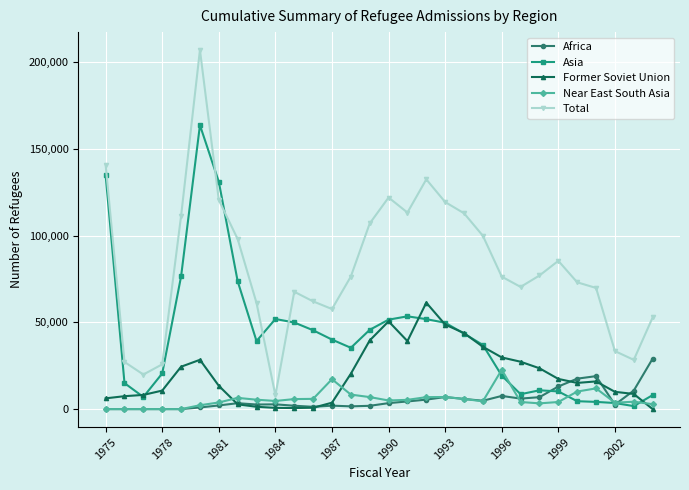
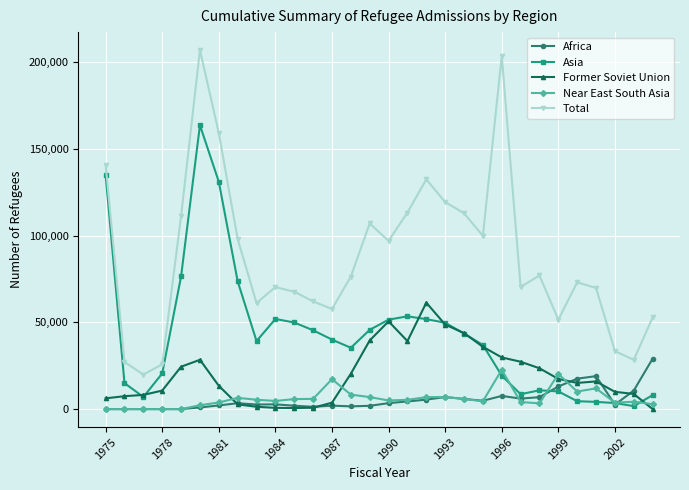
  {
    "Near East South Asia": {
      "1981": "4,000",
      "1984": "5,000",
      "1987": "17,000",
      "1990": "5,000",
      "1996": "23,000",
-     "1999": "4,000"
+     "1999": "20,000"
    },
    "Total": {
      "1975": "141,000",
      "1978": "26,000",
-     "1981": "121,000",
-     "1984": "8,000",
+     "1981": "159,000",
+     "1984": "70,000",
      "1987": "58,000",
-     "1990": "122,000",
+     "1990": "97,000",
      "1993": "119,000",
-     "1996": "76,000",
-     "1999": "86,000",
+     "1996": "204,000",
+     "1999": "52,000",
      "2002": "33,000"
    }
  }
